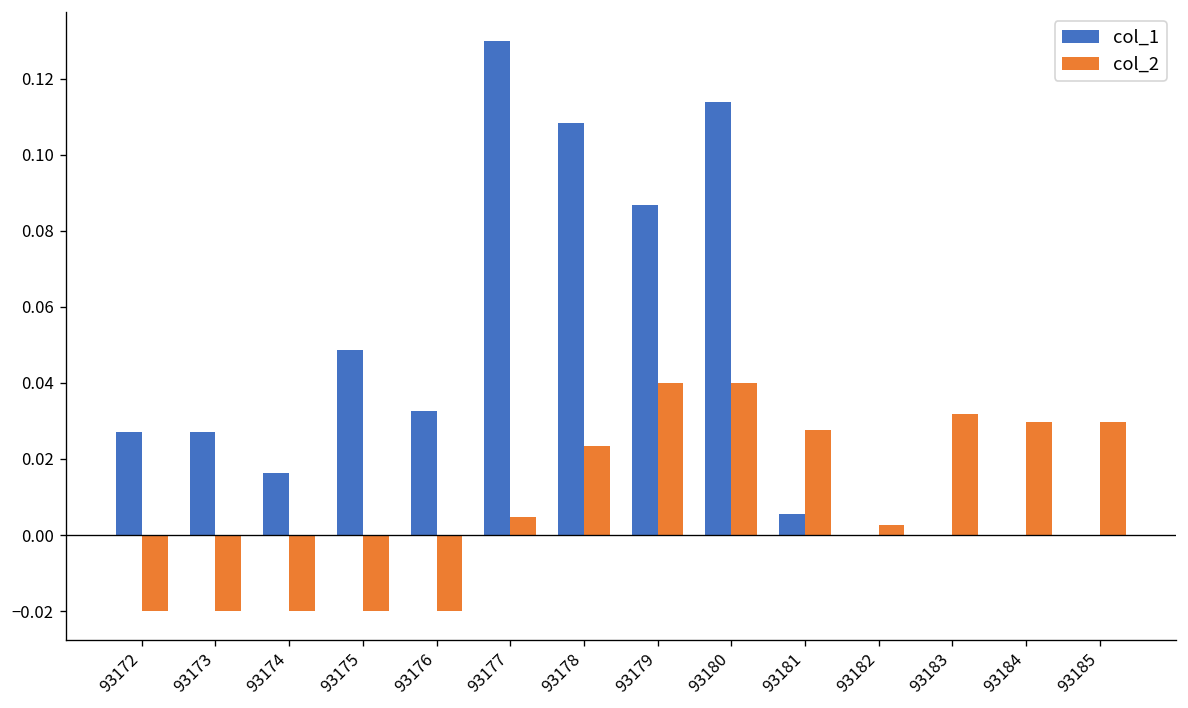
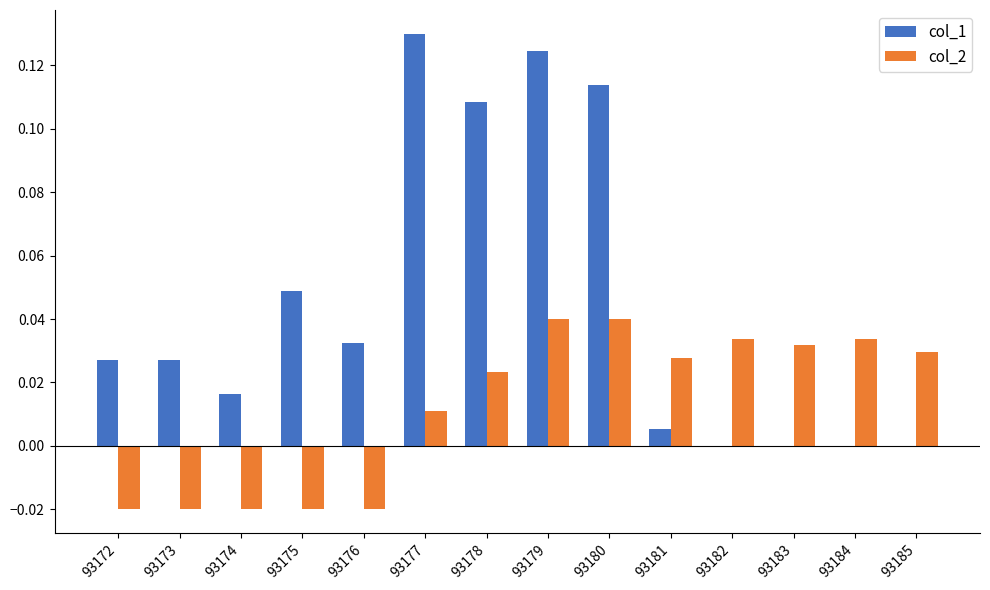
  {
    "col_1": {
      "93172": 0.027,
      "93173": 0.027,
      "93174": 0.016,
      "93175": 0.049,
      "93176": 0.033,
      "93177": 0.130,
      "93178": 0.108,
-     "93179": 0.087,
+     "93179": 0.125,
      "93180": 0.114,
      "93181": 0.005,
      "93182": 0.000,
      "93183": 0.000,
      "93184": 0.000,
      "93185": 0.000
    },
    "col_2": {
      "93172": -0.020,
      "93173": -0.020,
      "93174": -0.020,
      "93175": -0.020,
      "93176": -0.020,
-     "93177": 0.005,
+     "93177": 0.011,
      "93178": 0.023,
      "93179": 0.040,
      "93180": 0.040,
      "93181": 0.028,
-     "93182": 0.003,
+     "93182": 0.034,
      "93183": 0.032,
-     "93184": 0.030,
+     "93184": 0.034,
      "93185": 0.030
    }
  }
